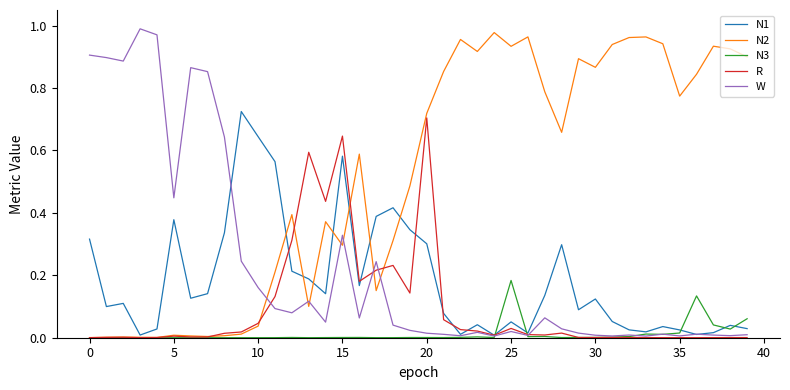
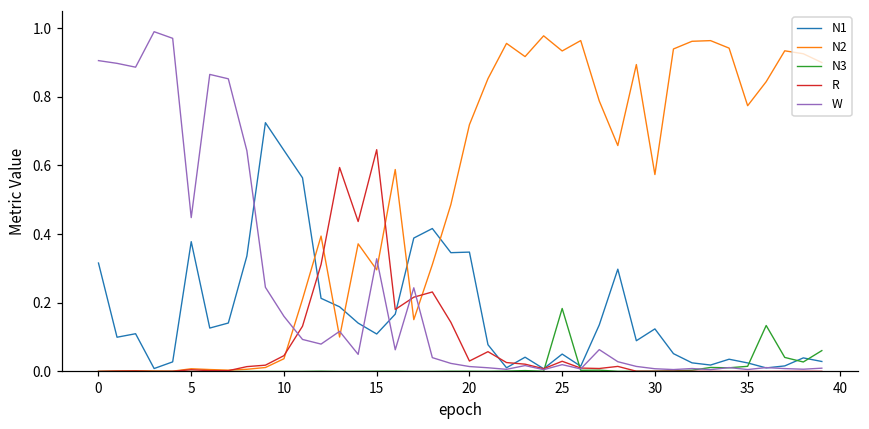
  {
    "N1": {
      "0": 0.32,
      "5": 0.38,
      "10": 0.64,
-     "15": 0.58,
-     "20": 0.30,
+     "15": 0.11,
+     "20": 0.35,
      "25": 0.05,
      "30": 0.12,
      "35": 0.02
    },
    "N2": {
      "10": 0.04,
      "15": 0.30,
      "20": 0.72,
      "25": 0.93,
-     "30": 0.87,
+     "30": 0.57,
      "35": 0.77
    },
    "N3": {
      "10": 0.00,
      "15": 0.00,
      "20": 0.00,
      "25": 0.18,
      "35": 0.02
    },
    "R": {
      "10": 0.05,
      "15": 0.65,
-     "20": 0.70,
+     "20": 0.03,
      "25": 0.03
    },
    "W": {
      "0": 0.91,
      "5": 0.45,
      "10": 0.16,
      "15": 0.33,
      "20": 0.01,
      "25": 0.02
    }
  }
